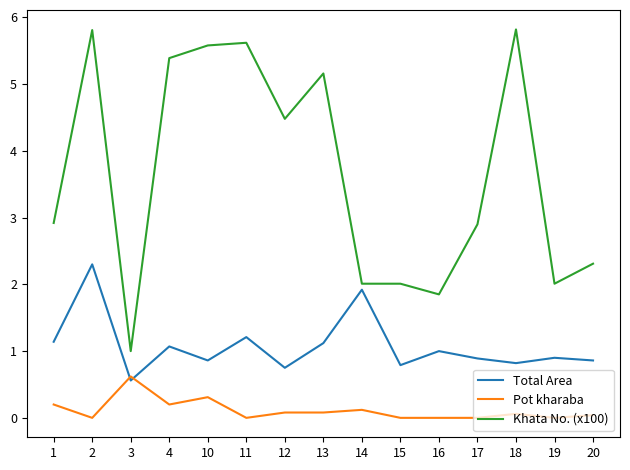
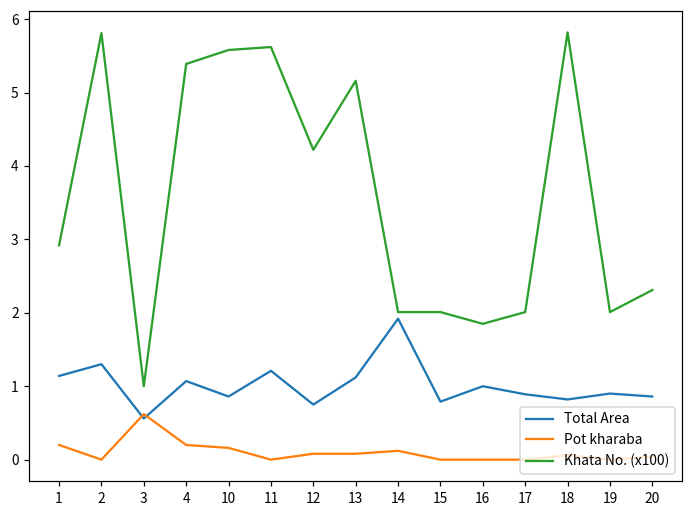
  {
    "Total Area": {
      "1": 1.1,
-     "2": 2.3,
+     "2": 1.3,
      "3": 0.6,
      "4": 1.1,
      "10": 0.9,
      "11": 1.2,
      "12": 0.8,
      "13": 1.1,
      "14": 1.9,
      "15": 0.8,
      "16": 1.0,
      "17": 0.9,
      "18": 0.8,
      "19": 0.9,
      "20": 0.9
    },
    "Pot kharaba": {
      "1": 0.2,
      "2": 0.0,
      "3": 0.6,
      "4": 0.2,
-     "10": 0.3,
+     "10": 0.2,
      "11": 0.0,
      "12": 0.1,
      "13": 0.1,
      "14": 0.1,
      "15": 0.0,
      "16": 0.0
    },
    "Khata No. (x100)": {
      "1": 2.9,
      "2": 5.8,
      "3": 1.0,
      "4": 5.4,
      "10": 5.6,
      "11": 5.6,
-     "12": 4.5,
+     "12": 4.2,
      "13": 5.2,
      "14": 2.0,
      "15": 2.0,
      "16": 1.9,
-     "17": 2.9,
+     "17": 2.0,
      "18": 5.8,
      "19": 2.0,
      "20": 2.3
    }
  }
